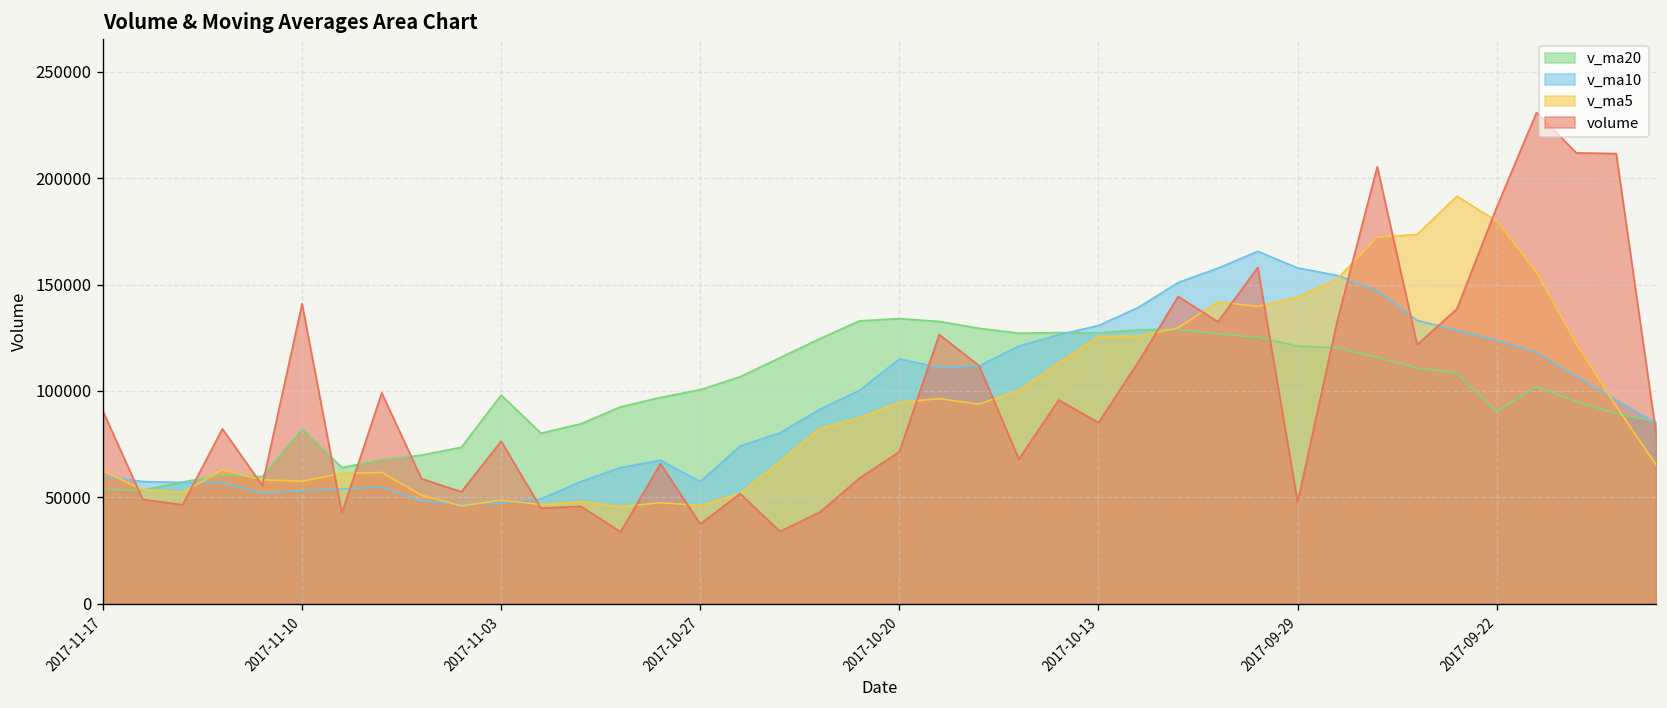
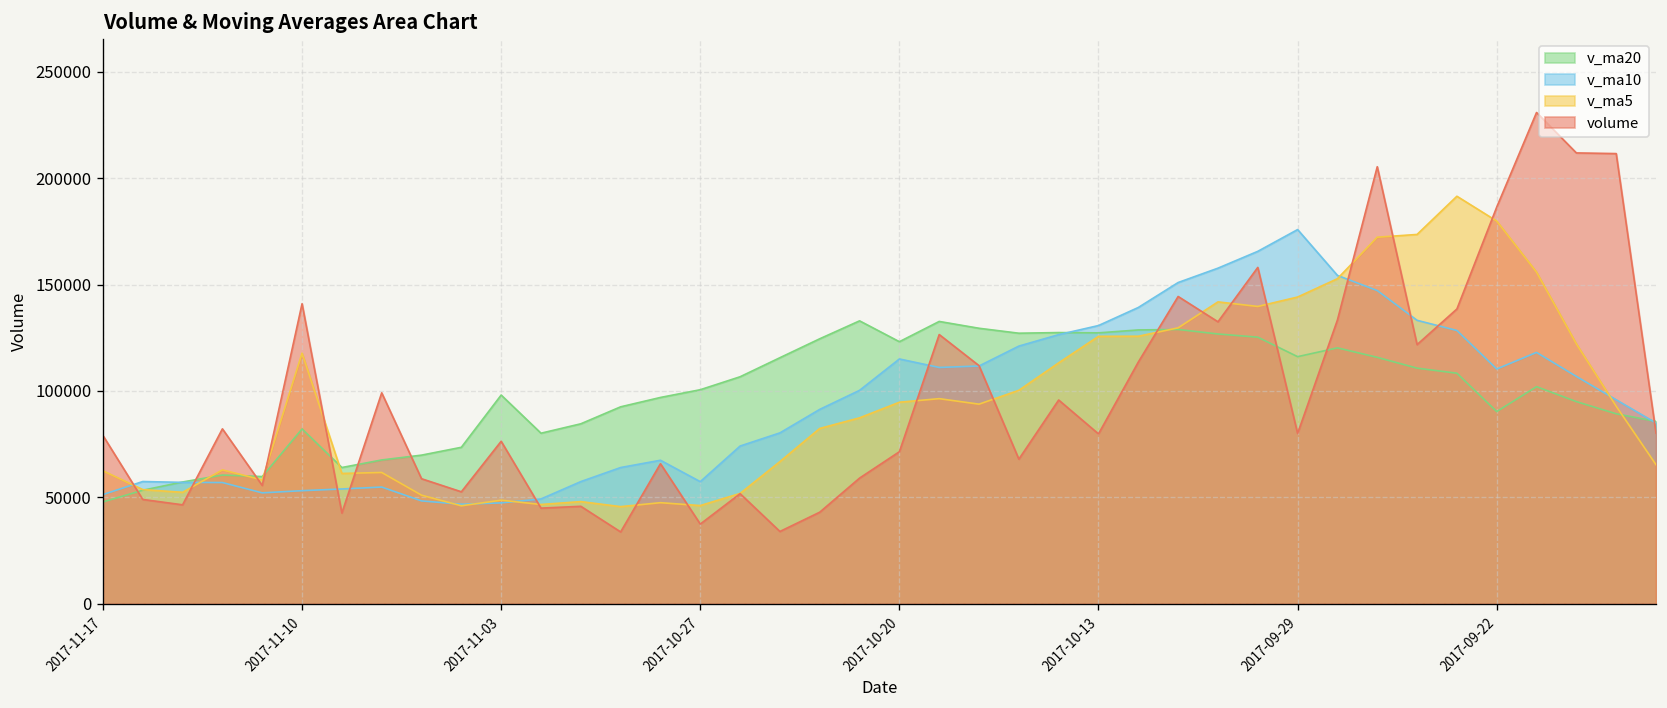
  {
    "v_ma20": {
-     "2017-11-17": 54000,
+     "2017-11-17": 48000,
      "2017-11-10": 82000,
      "2017-11-03": 98000,
      "2017-10-27": 101000,
-     "2017-10-20": 134000,
+     "2017-10-20": 123000,
      "2017-10-13": 127000,
-     "2017-09-29": 121000,
+     "2017-09-29": 116000,
      "2017-09-22": 90000
    },
    "v_ma10": {
-     "2017-11-17": 60000,
+     "2017-11-17": 51000,
      "2017-11-10": 53000,
      "2017-10-27": 57000,
      "2017-10-20": 115000,
      "2017-10-13": 131000,
-     "2017-09-29": 158000,
-     "2017-09-22": 124000
+     "2017-09-29": 176000,
+     "2017-09-22": 110000
    },
    "v_ma5": {
      "2017-11-17": 62000,
-     "2017-11-10": 58000,
+     "2017-11-10": 118000,
      "2017-10-27": 46000,
      "2017-10-20": 95000,
      "2017-10-13": 126000,
      "2017-09-29": 144000,
      "2017-09-22": 180000
    },
    "volume": {
-     "2017-11-17": 90000,
+     "2017-11-17": 79000,
      "2017-11-10": 141000,
      "2017-11-03": 76000,
      "2017-10-27": 37000,
      "2017-10-20": 71000,
-     "2017-10-13": 85000,
-     "2017-09-29": 48000,
+     "2017-10-13": 80000,
+     "2017-09-29": 80000,
      "2017-09-22": 186000
    }
  }
